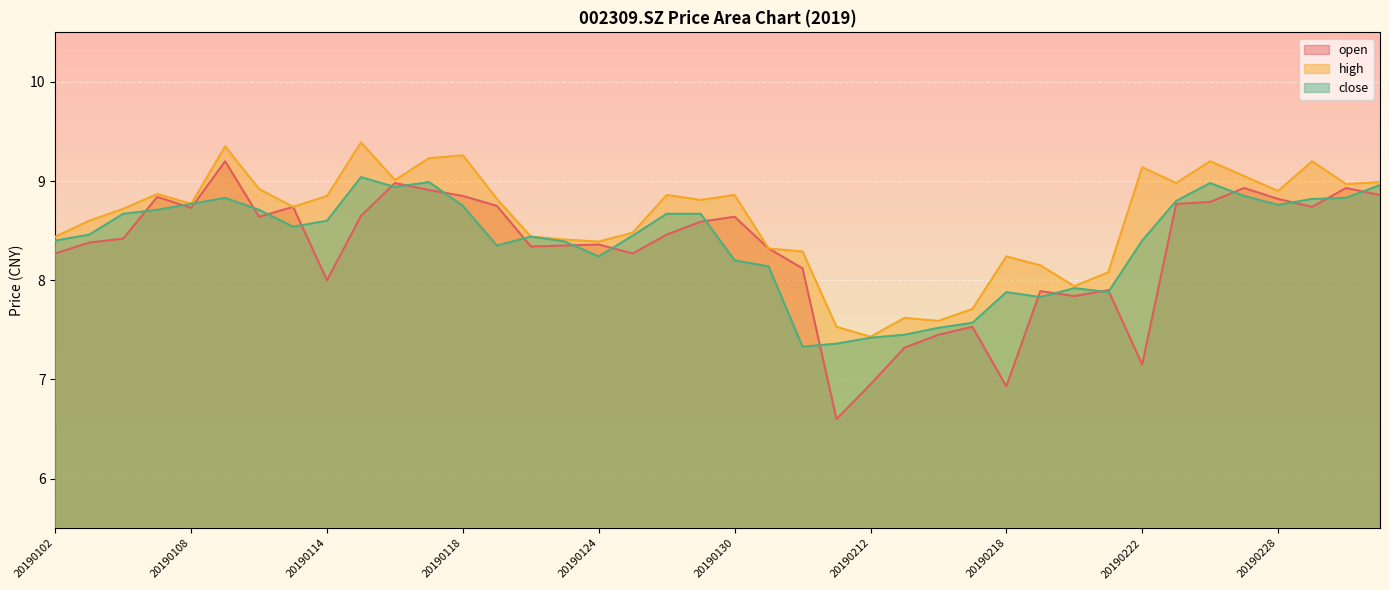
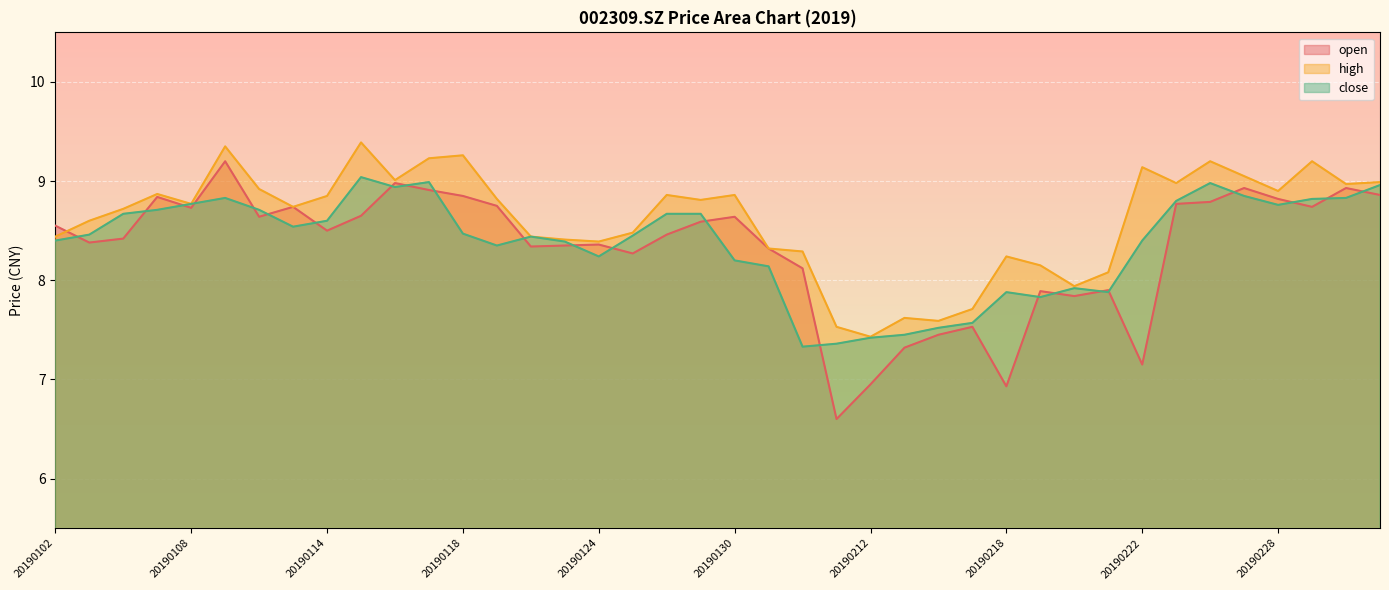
  {
    "open": {
-     "20190102": 8.3,
+     "20190102": 8.6,
      "20190108": 8.7,
-     "20190114": 8.0,
+     "20190114": 8.5,
      "20190118": 8.9,
      "20190124": 8.4,
      "20190130": 8.6,
      "20190212": 7.0,
      "20190218": 6.9,
      "20190222": 7.2,
      "20190228": 8.8
    },
    "high": {
      "20190102": 8.4,
      "20190114": 8.9,
      "20190118": 9.3,
      "20190124": 8.4,
      "20190130": 8.9,
      "20190218": 8.2,
      "20190222": 9.1,
      "20190228": 8.9
    },
    "close": {
      "20190102": 8.4,
      "20190114": 8.6,
-     "20190118": 8.8,
+     "20190118": 8.5,
      "20190124": 8.2,
      "20190130": 8.2,
      "20190218": 7.9,
      "20190222": 8.4,
      "20190228": 8.8
    }
  }
